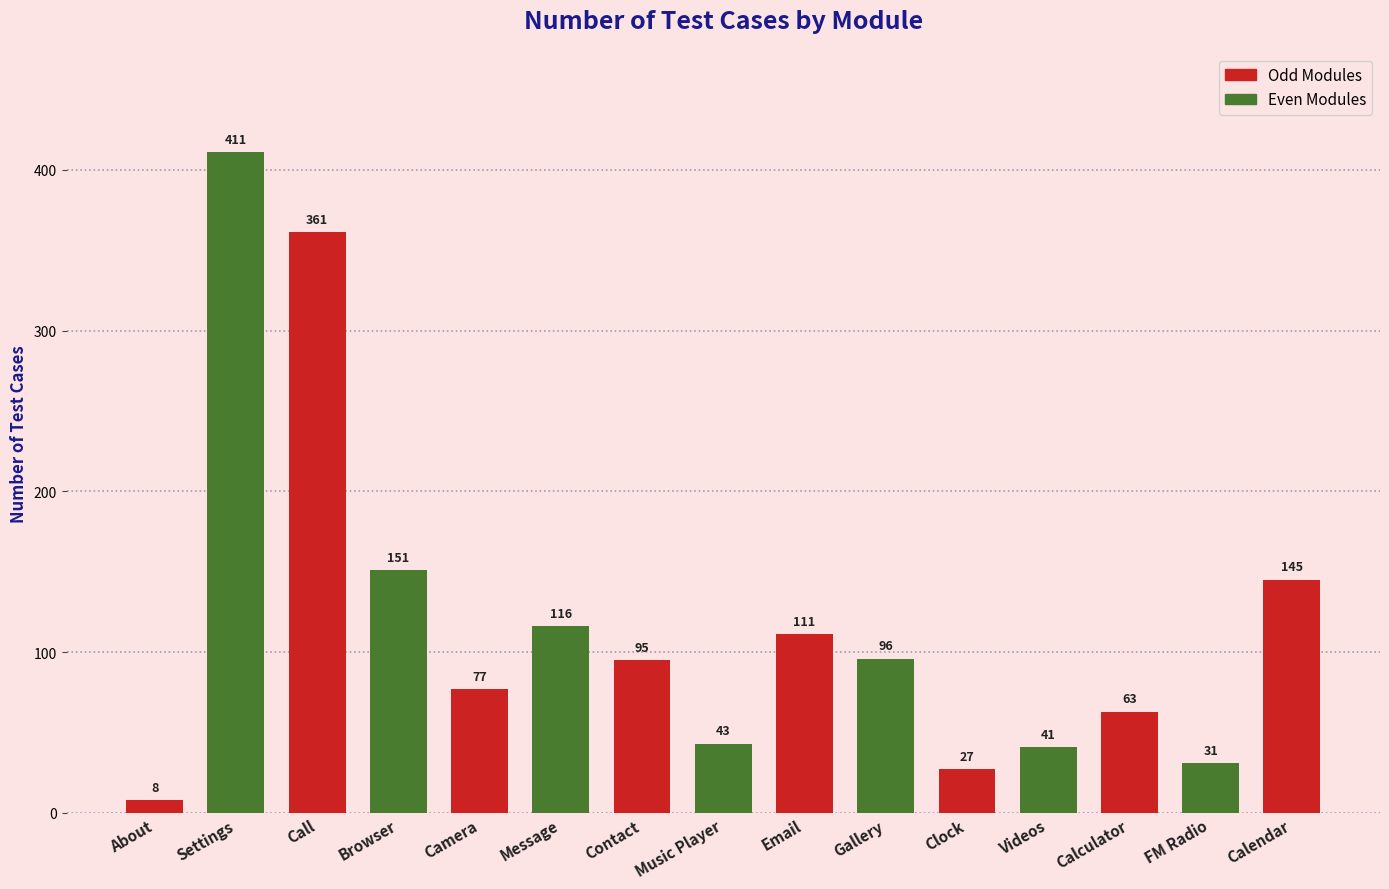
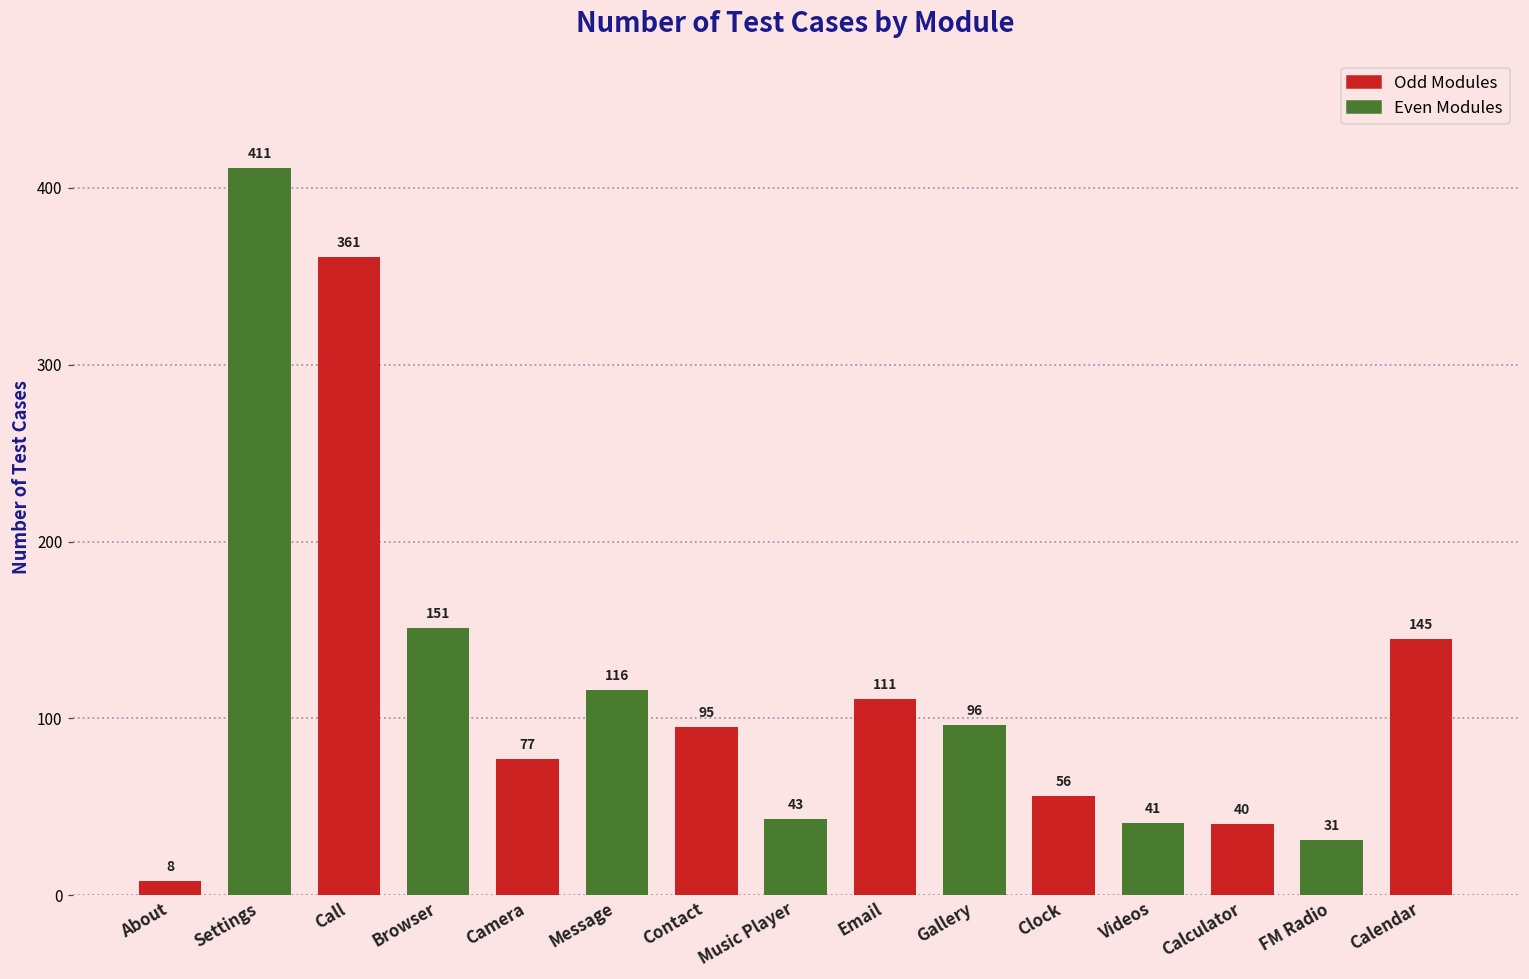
  {
    "About": 8,
    "Settings": 411,
    "Call": 361,
    "Browser": 151,
    "Camera": 77,
    "Message": 116,
    "Contact": 95,
    "Music Player": 43,
    "Email": 111,
    "Gallery": 96,
-   "Clock": 27,
+   "Clock": 56,
    "Videos": 41,
-   "Calculator": 63,
+   "Calculator": 40,
    "FM Radio": 31,
    "Calendar": 145
  }
